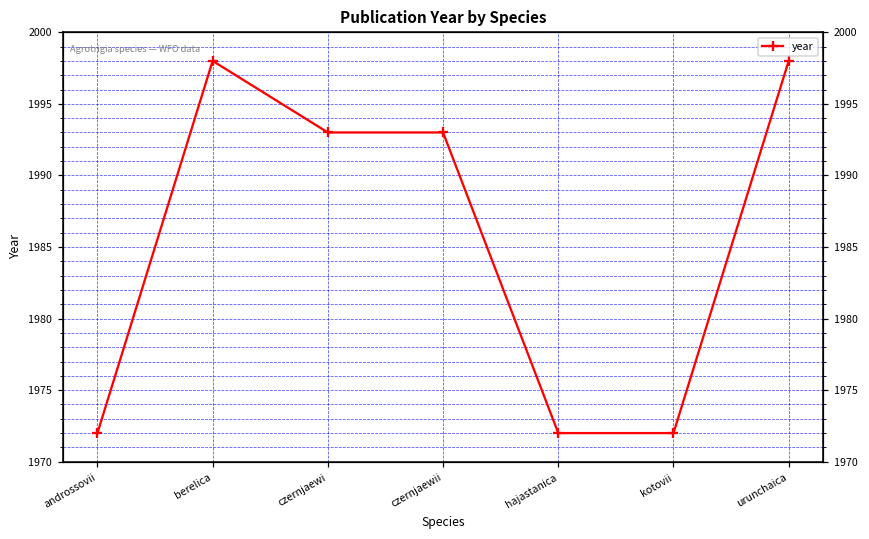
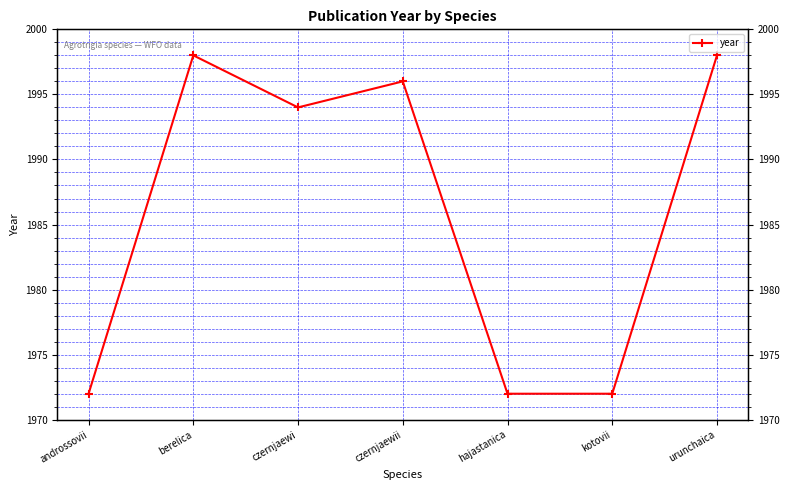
  {
    "androssovii": 1972,
    "berelica": 1998,
-   "czernjaewi": 1993,
-   "czernjaewii": 1993,
+   "czernjaewi": 1994,
+   "czernjaewii": 1996,
    "hajastanica": 1972,
    "kotovii": 1972,
    "urunchaica": 1998
  }
